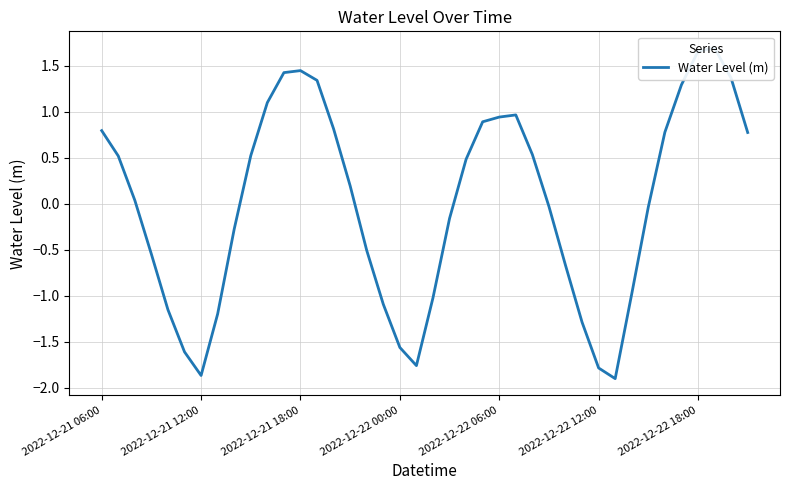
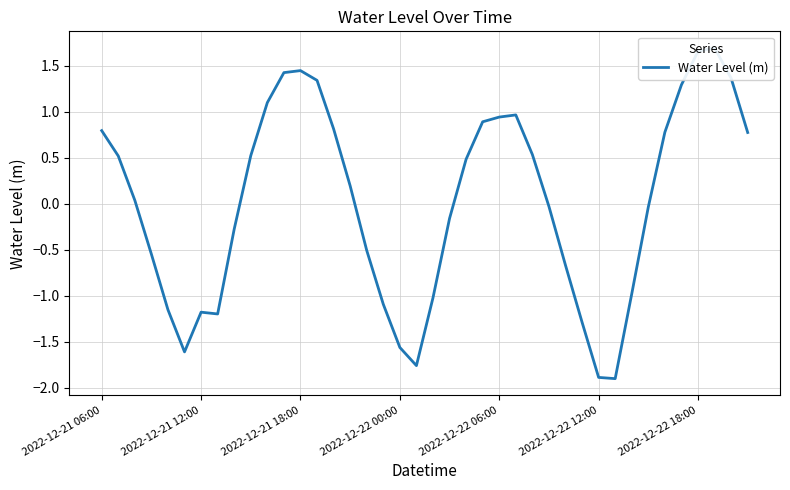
  {
    "2022-12-21 06:00": 0.8,
-   "2022-12-21 12:00": -1.9,
+   "2022-12-21 12:00": -1.2,
    "2022-12-21 18:00": 1.4,
    "2022-12-22 00:00": -1.6,
    "2022-12-22 06:00": 0.9,
-   "2022-12-22 12:00": -1.8
+   "2022-12-22 12:00": -1.9
  }
